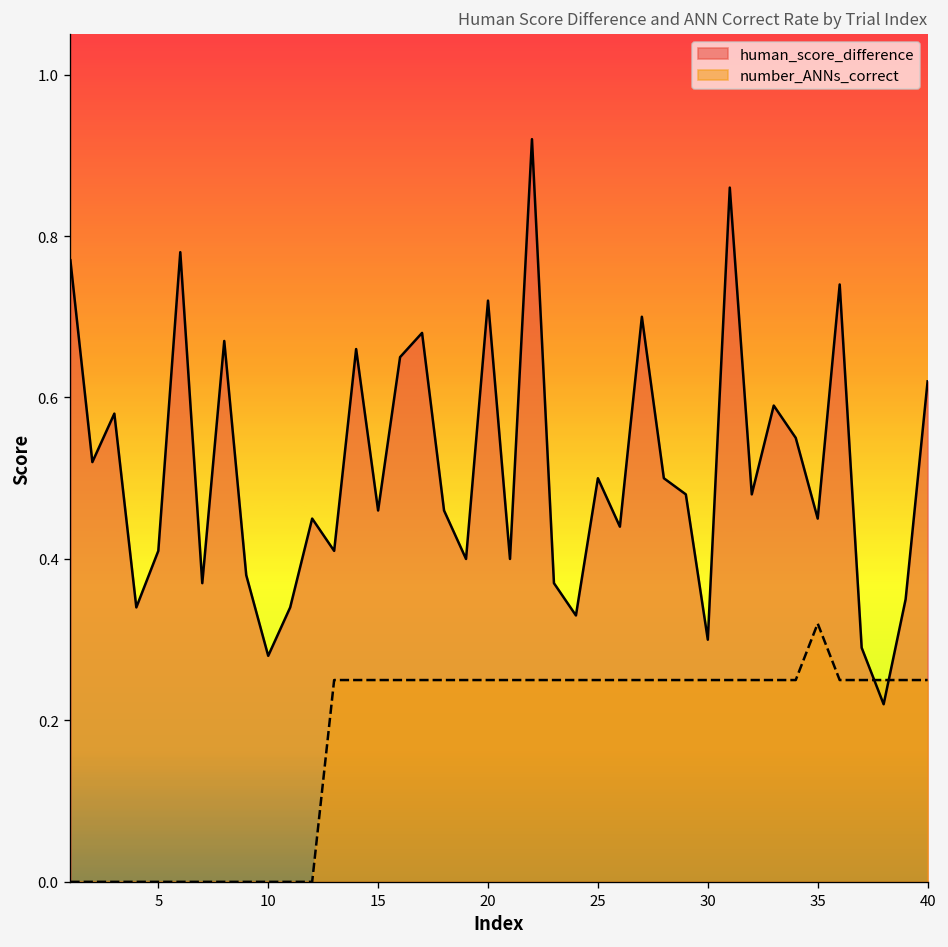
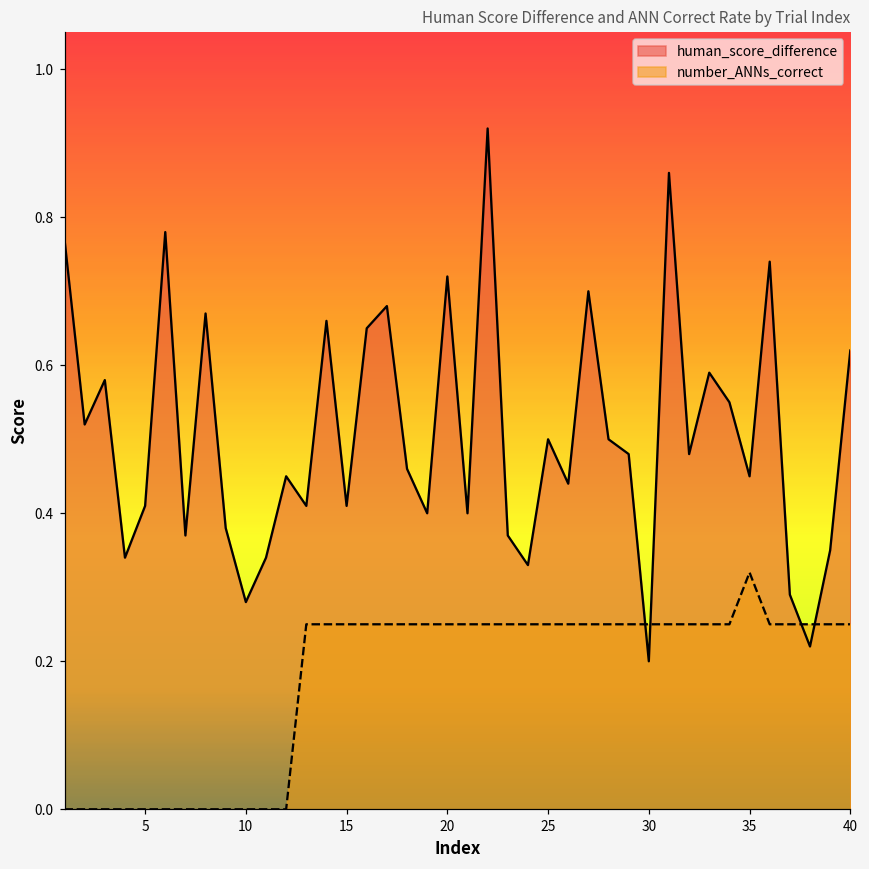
  {
    "human_score_difference": {
      "5": 0.41,
      "10": 0.28,
-     "15": 0.46,
+     "15": 0.41,
      "20": 0.72,
      "25": 0.50,
-     "30": 0.3,
+     "30": 0.2,
      "35": 0.45,
      "40": 0.62
    },
    "number_ANNs_correct": {
      "5": 0.00,
      "10": 0.00,
      "15": 0.25,
      "20": 0.25,
      "25": 0.25,
      "30": 0.25,
      "35": 0.32,
      "40": 0.25
    }
  }
